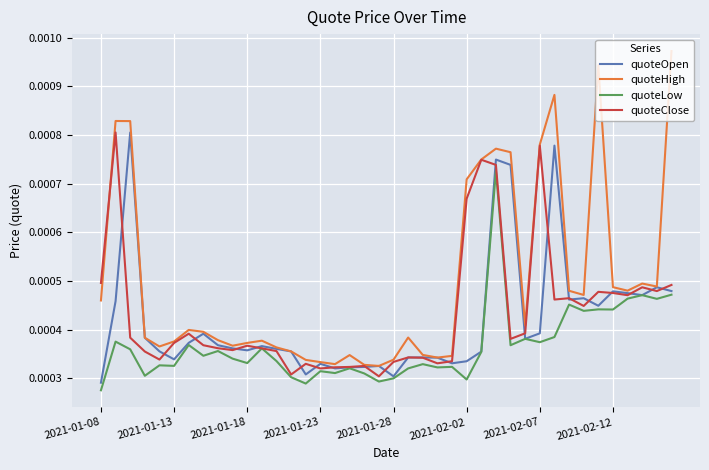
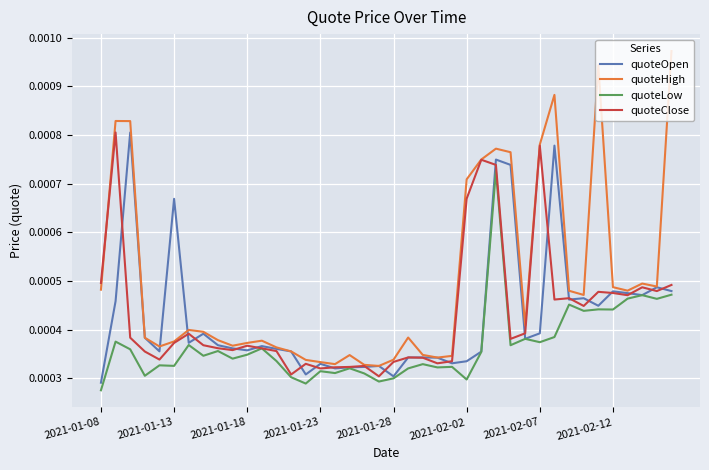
  {
    "quoteOpen": {
      "2021-01-08": 0.00029,
-     "2021-01-13": 0.00034,
+     "2021-01-13": 0.00067,
      "2021-01-18": 0.00036,
      "2021-02-02": 0.00034,
      "2021-02-07": 0.00039
    },
    "quoteHigh": {
-     "2021-01-08": 0.00046,
+     "2021-01-08": 0.00048,
      "2021-01-18": 0.00037,
      "2021-02-02": 0.00071,
      "2021-02-12": 0.00049
    },
    "quoteLow": {
      "2021-01-08": 0.00028,
      "2021-01-13": 0.00033,
-     "2021-01-18": 0.00033,
+     "2021-01-18": 0.00035,
      "2021-01-23": 0.00031,
      "2021-02-02": 0.00030,
      "2021-02-07": 0.00037,
      "2021-02-12": 0.00044
    },
    "quoteClose": {
      "2021-01-08": 0.00050,
      "2021-01-18": 0.00037,
      "2021-01-23": 0.00032,
      "2021-02-02": 0.00067
    }
  }
